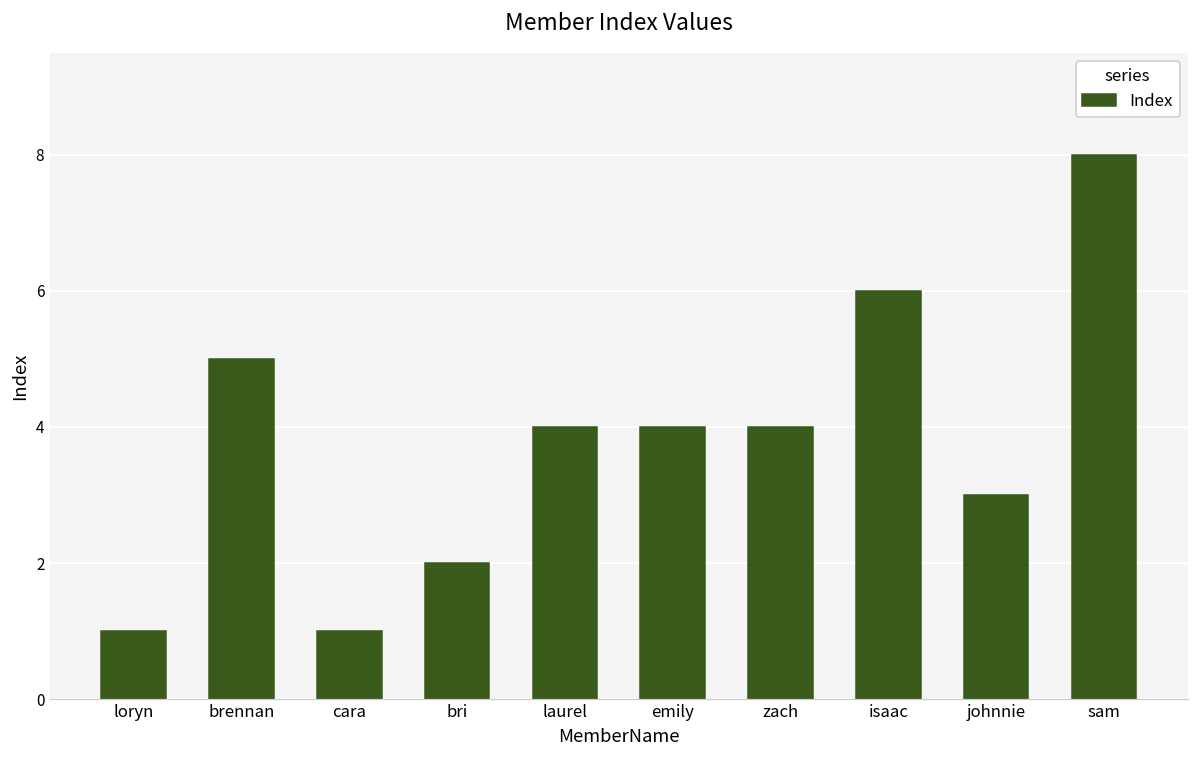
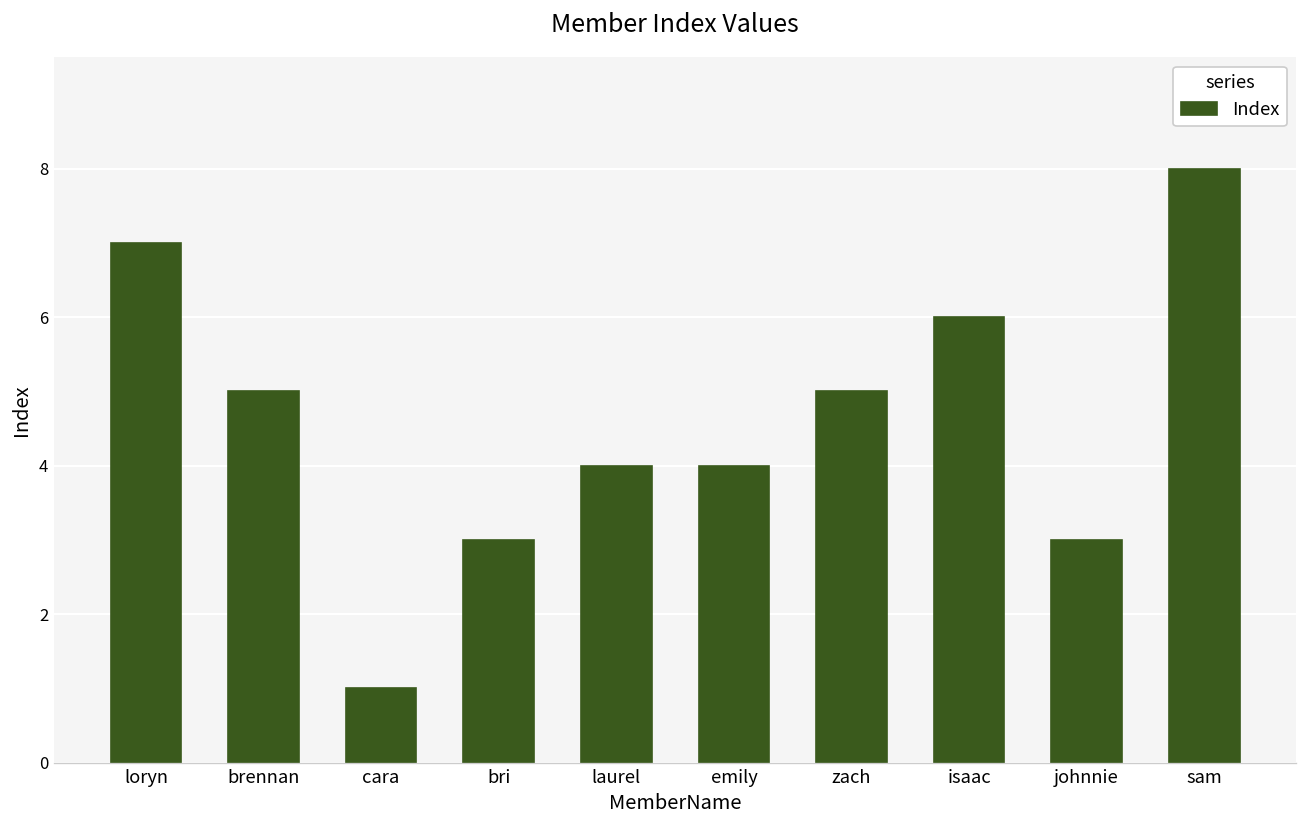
  {
-   "loryn": 1,
+   "loryn": 7,
    "brennan": 5,
    "cara": 1,
-   "bri": 2,
+   "bri": 3,
    "laurel": 4,
    "emily": 4,
-   "zach": 4,
+   "zach": 5,
    "isaac": 6,
    "johnnie": 3,
    "sam": 8
  }
